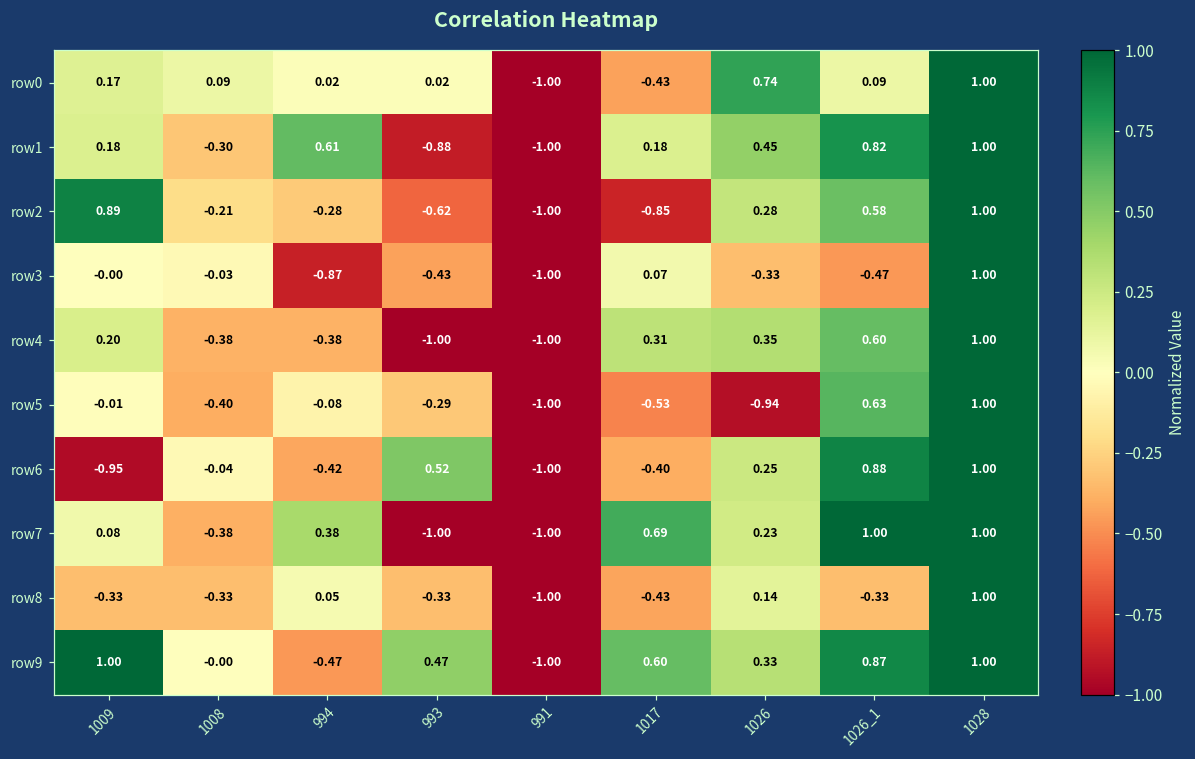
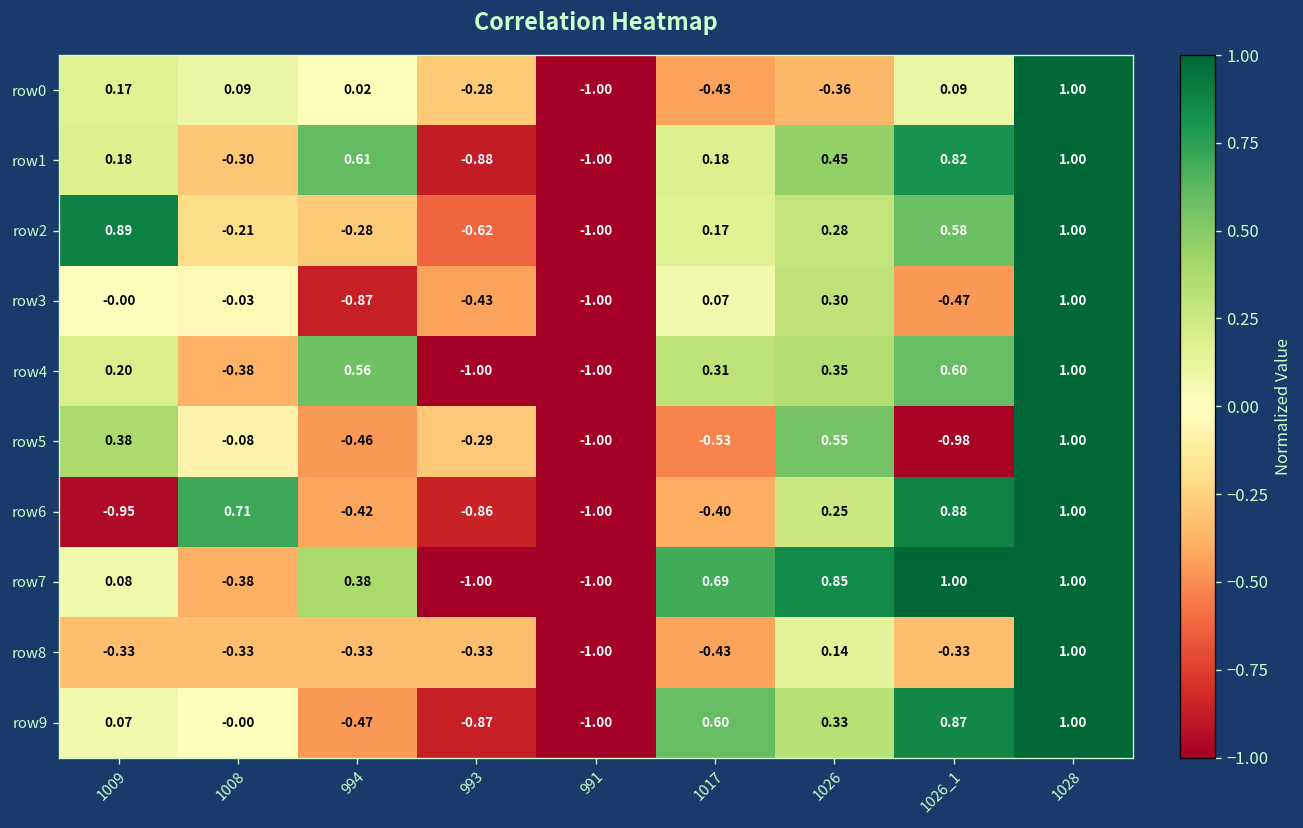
  {
    "row0": {
      "1009": 0.17,
      "1008": 0.09,
      "994": 0.02,
-     "993": 0.02,
+     "993": -0.28,
      "991": -1.00,
      "1017": -0.43,
-     "1026": 0.74,
+     "1026": -0.36,
      "1026_1": 0.09,
      "1028": 1.00
    },
    "row1": {
      "1009": 0.18,
      "1008": -0.30,
      "994": 0.61,
      "993": -0.88,
      "991": -1.00,
      "1017": 0.18,
      "1026": 0.45,
      "1026_1": 0.82,
      "1028": 1.00
    },
    "row2": {
      "1009": 0.89,
      "1008": -0.21,
      "994": -0.28,
      "993": -0.62,
      "991": -1.00,
-     "1017": -0.85,
+     "1017": 0.17,
      "1026": 0.28,
      "1026_1": 0.58,
      "1028": 1.00
    },
    "row3": {
      "1009": -0.00,
      "1008": -0.03,
      "994": -0.87,
      "993": -0.43,
      "991": -1.00,
      "1017": 0.07,
-     "1026": -0.33,
+     "1026": 0.30,
      "1026_1": -0.47,
      "1028": 1.00
    },
    "row4": {
      "1009": 0.20,
      "1008": -0.38,
-     "994": -0.38,
+     "994": 0.56,
      "993": -1.00,
      "991": -1.00,
      "1017": 0.31,
      "1026": 0.35,
      "1026_1": 0.60,
      "1028": 1.00
    },
    "row5": {
-     "1009": -0.01,
-     "1008": -0.40,
-     "994": -0.08,
+     "1009": 0.38,
+     "1008": -0.08,
+     "994": -0.46,
      "993": -0.29,
      "991": -1.00,
      "1017": -0.53,
-     "1026": -0.94,
-     "1026_1": 0.63,
+     "1026": 0.55,
+     "1026_1": -0.98,
      "1028": 1.00
    },
    "row6": {
      "1009": -0.95,
-     "1008": -0.04,
+     "1008": 0.71,
      "994": -0.42,
-     "993": 0.52,
+     "993": -0.86,
      "991": -1.00,
      "1017": -0.40,
      "1026": 0.25,
      "1026_1": 0.88,
      "1028": 1.00
    },
    "row7": {
      "1009": 0.08,
      "1008": -0.38,
      "994": 0.38,
      "993": -1.00,
      "991": -1.00,
      "1017": 0.69,
-     "1026": 0.23,
+     "1026": 0.85,
      "1026_1": 1.00,
      "1028": 1.00
    },
    "row8": {
      "1009": -0.33,
      "1008": -0.33,
-     "994": 0.05,
+     "994": -0.33,
      "993": -0.33,
      "991": -1.00,
      "1017": -0.43,
      "1026": 0.14,
      "1026_1": -0.33,
      "1028": 1.00
    },
    "row9": {
-     "1009": 1.00,
+     "1009": 0.07,
      "1008": -0.00,
      "994": -0.47,
-     "993": 0.47,
+     "993": -0.87,
      "991": -1.00,
      "1017": 0.60,
      "1026": 0.33,
      "1026_1": 0.87,
      "1028": 1.00
    }
  }
